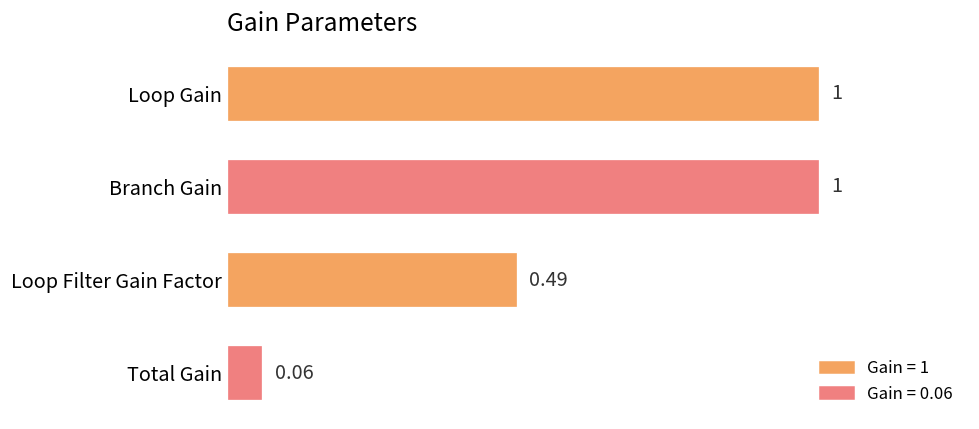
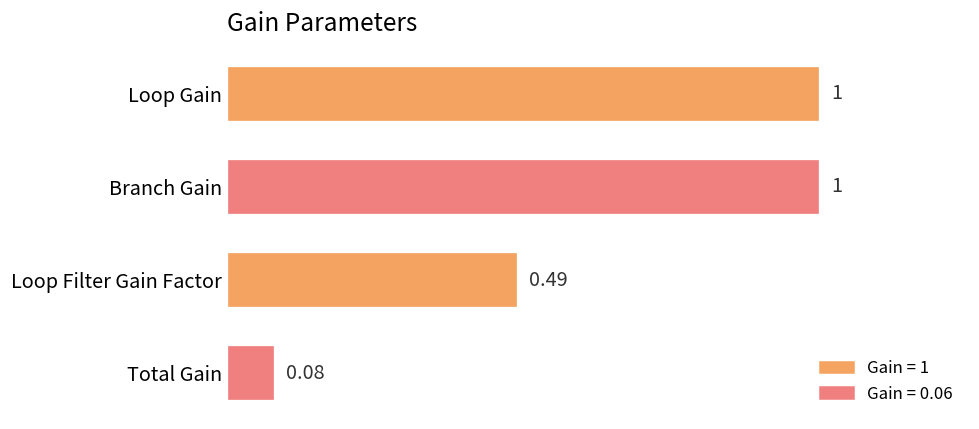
  {
    "Loop Gain": 1,
    "Branch Gain": 1,
    "Loop Filter Gain Factor": 0.49,
-   "Total Gain": 0.06
+   "Total Gain": 0.08
  }
